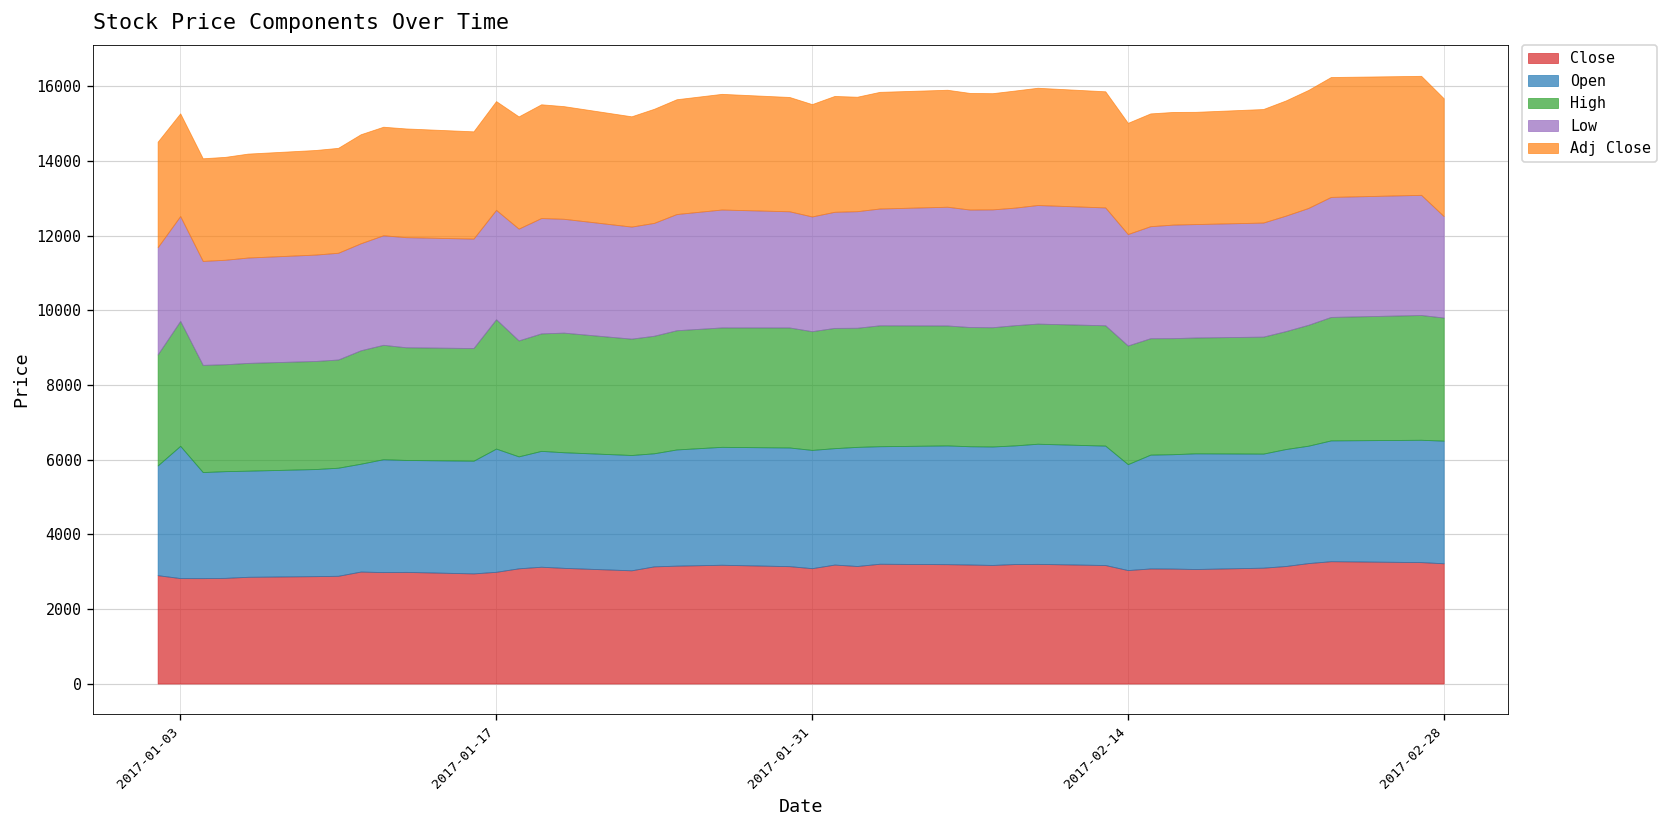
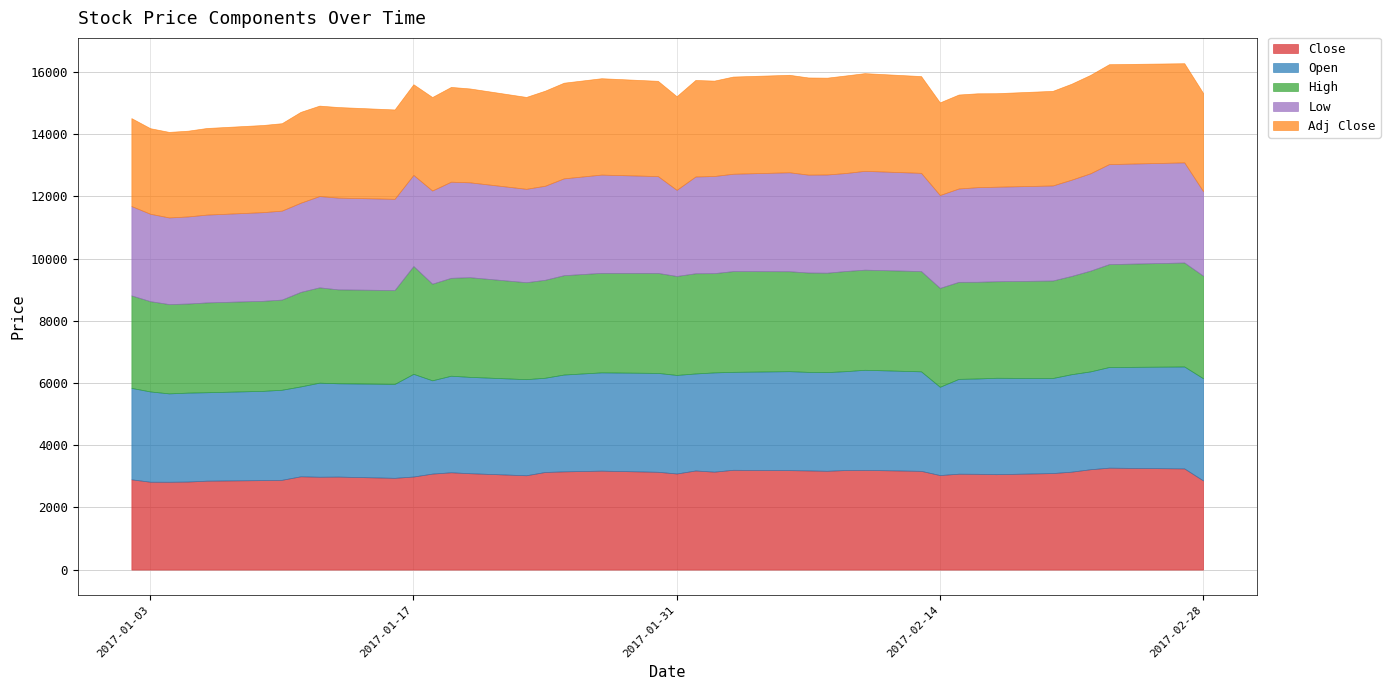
  {
    "Close": {
      "2017-01-03": 2800,
      "2017-01-17": 3000,
      "2017-01-31": 3100,
      "2017-02-14": 3000,
-     "2017-02-28": 3200
+     "2017-02-28": 2900
    },
    "Open": {
-     "2017-01-03": 3500,
+     "2017-01-03": 2900,
      "2017-01-17": 3300,
      "2017-01-31": 3200,
      "2017-02-14": 2800,
      "2017-02-28": 3300
    },
    "High": {
-     "2017-01-03": 3300,
+     "2017-01-03": 2900,
      "2017-01-17": 3500,
      "2017-01-31": 3200,
      "2017-02-14": 3200,
      "2017-02-28": 3300
    },
    "Low": {
      "2017-01-03": 2800,
      "2017-01-17": 2900,
-     "2017-01-31": 3100,
+     "2017-01-31": 2800,
      "2017-02-14": 3000,
      "2017-02-28": 2700
    },
    "Adj Close": {
      "2017-01-03": 2800,
      "2017-01-17": 2900,
      "2017-01-31": 3000,
      "2017-02-14": 3000,
      "2017-02-28": 3200
    }
  }
